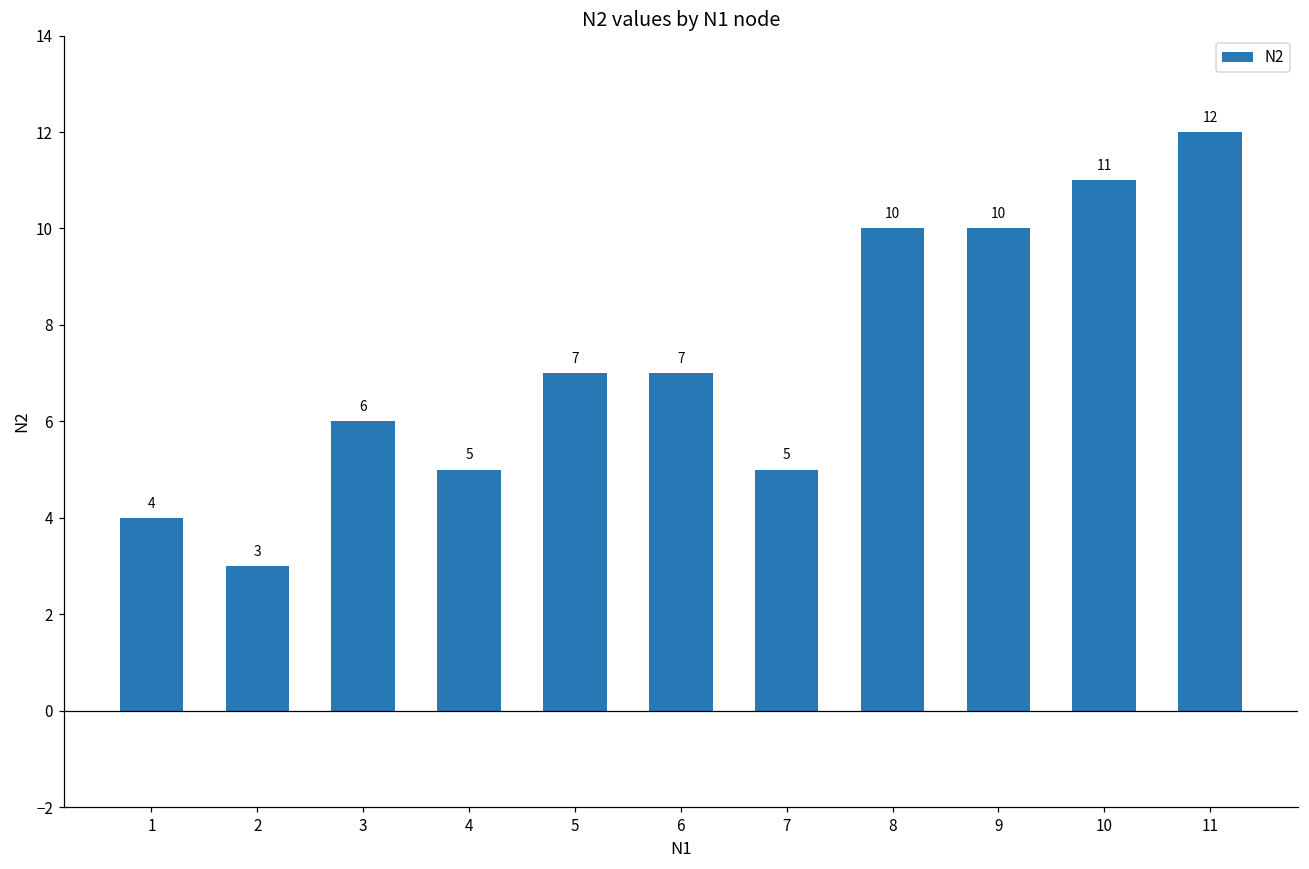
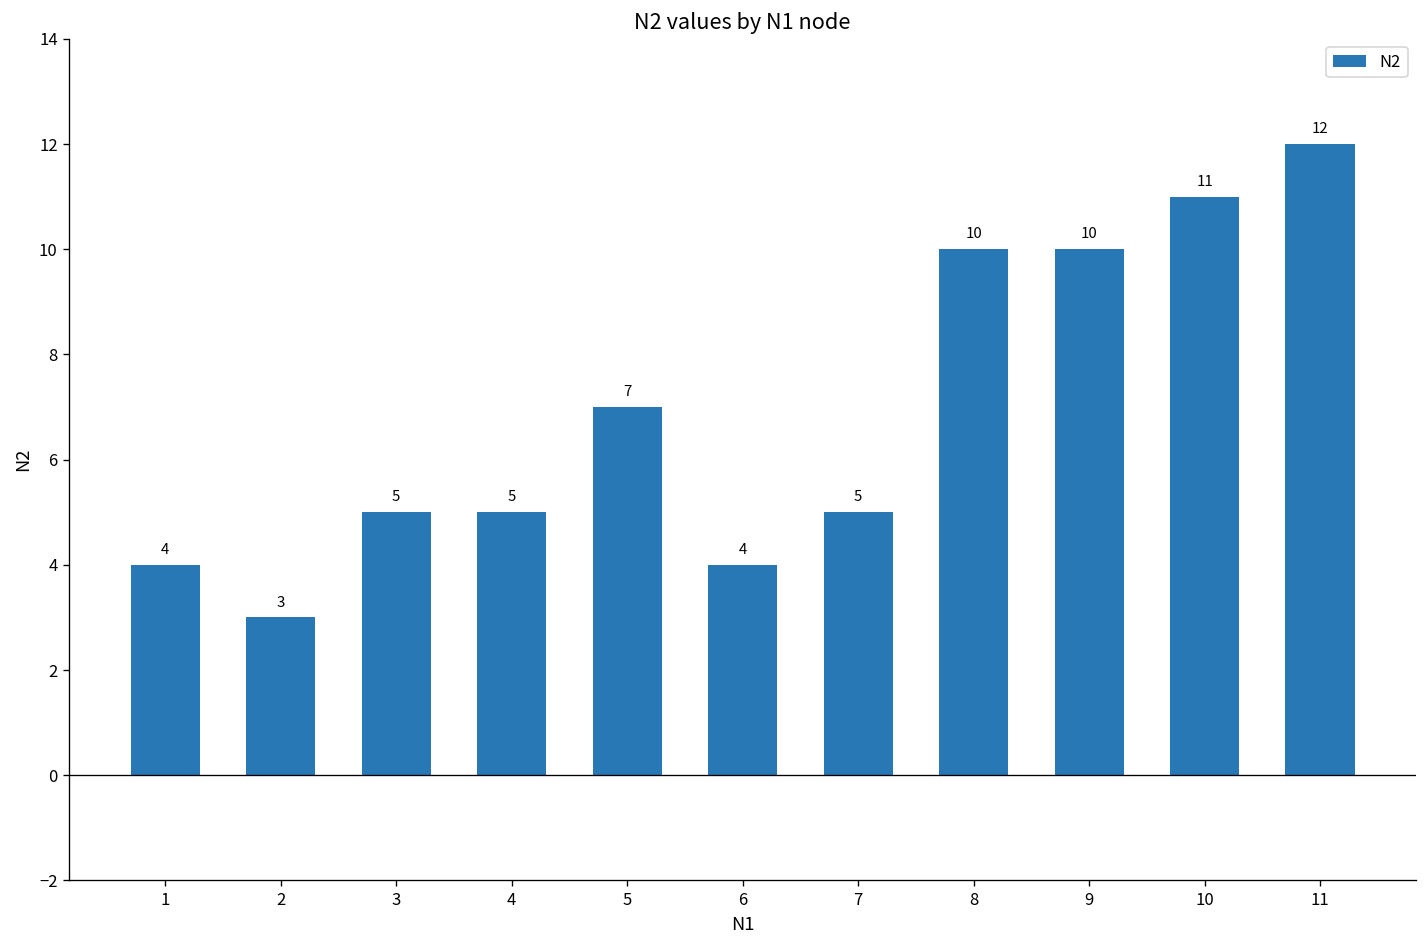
  {
    "1": 4,
    "2": 3,
-   "3": 6,
+   "3": 5,
    "4": 5,
    "5": 7,
-   "6": 7,
+   "6": 4,
    "7": 5,
    "8": 10,
    "9": 10,
    "10": 11,
    "11": 12
  }
